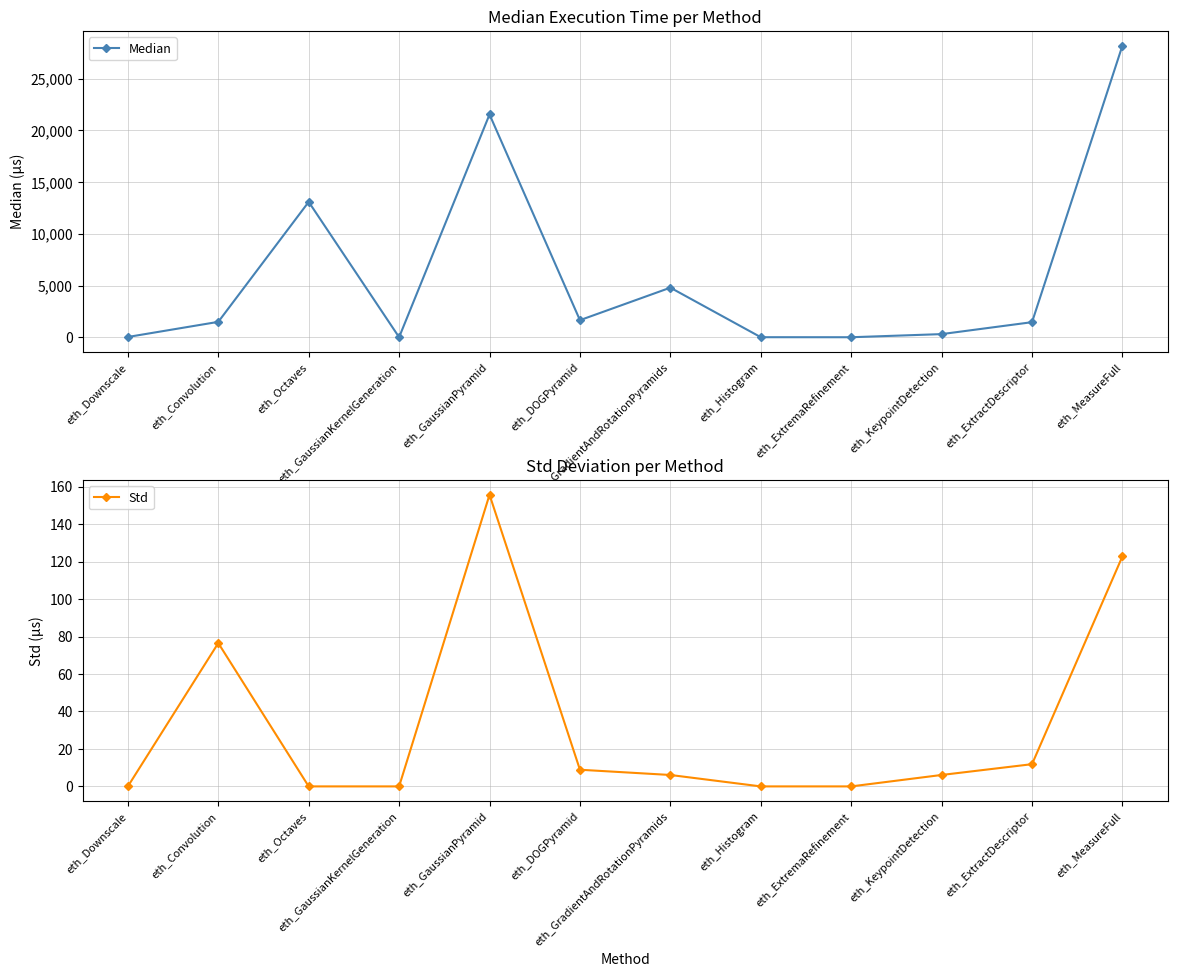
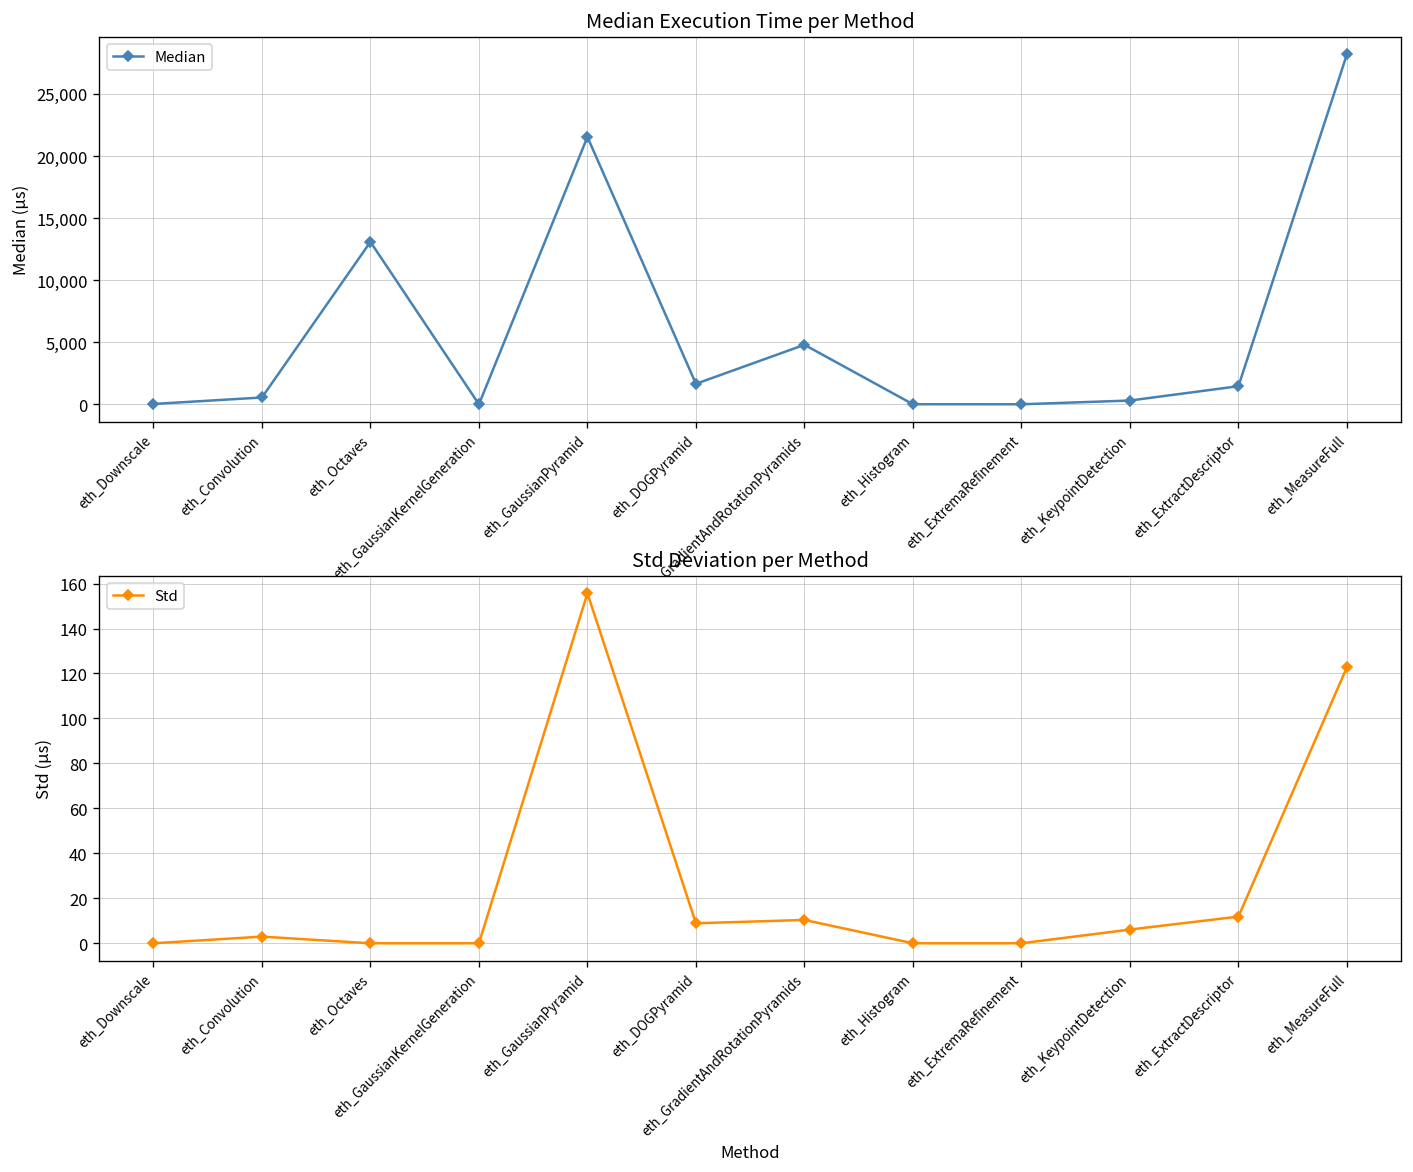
  {
    "Median Execution Time per Method": {
      "eth_Downscale": "0",
-     "eth_Convolution": "1,500",
+     "eth_Convolution": "500",
      "eth_Octaves": "13,100",
      "eth_GaussianKernelGeneration": "0",
      "eth_GaussianPyramid": "21,500",
      "eth_DOGPyramid": "1,700",
      "eth_GradientAndRotationPyramids": "4,800",
      "eth_Histogram": "0",
      "eth_ExtremaRefinement": "0",
      "eth_KeypointDetection": "300",
      "eth_ExtractDescriptor": "1,500",
      "eth_MeasureFull": "28,200"
    },
    "Std Deviation per Method": {
      "eth_Downscale": "0",
-     "eth_Convolution": "76",
+     "eth_Convolution": "3",
      "eth_Octaves": "0",
      "eth_GaussianKernelGeneration": "0",
      "eth_GaussianPyramid": "156",
      "eth_DOGPyramid": "9",
-     "eth_GradientAndRotationPyramids": "6",
+     "eth_GradientAndRotationPyramids": "10",
      "eth_Histogram": "0",
      "eth_ExtremaRefinement": "0",
      "eth_KeypointDetection": "6",
      "eth_ExtractDescriptor": "12",
      "eth_MeasureFull": "123"
    }
  }
